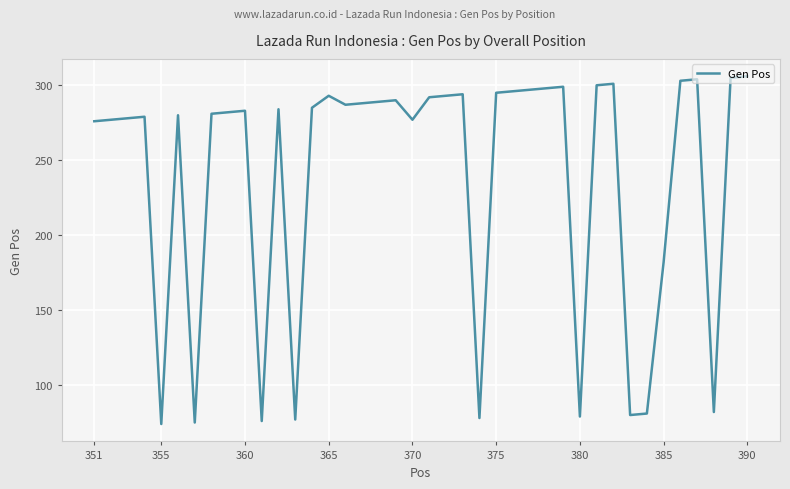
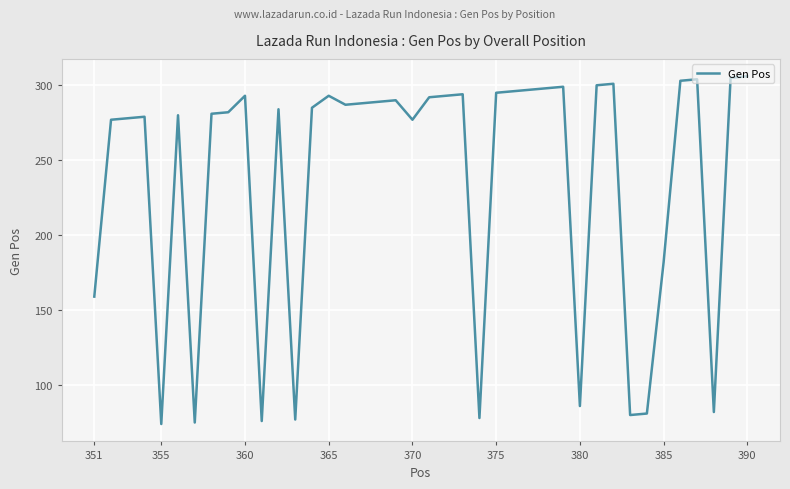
  {
-   "351": 276,
+   "351": 159,
    "355": 74,
-   "360": 283,
+   "360": 293,
    "365": 293,
    "370": 277,
    "375": 295,
-   "380": 79,
+   "380": 86,
    "385": 182
  }
